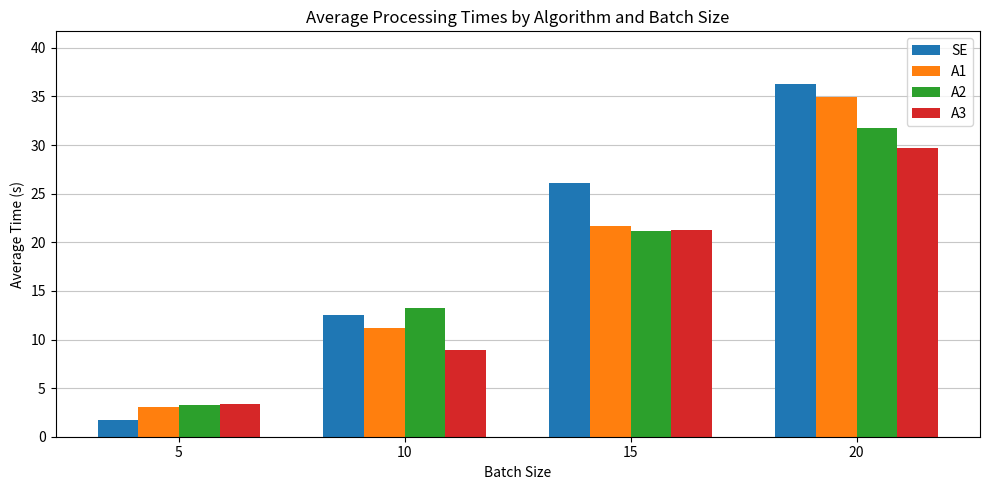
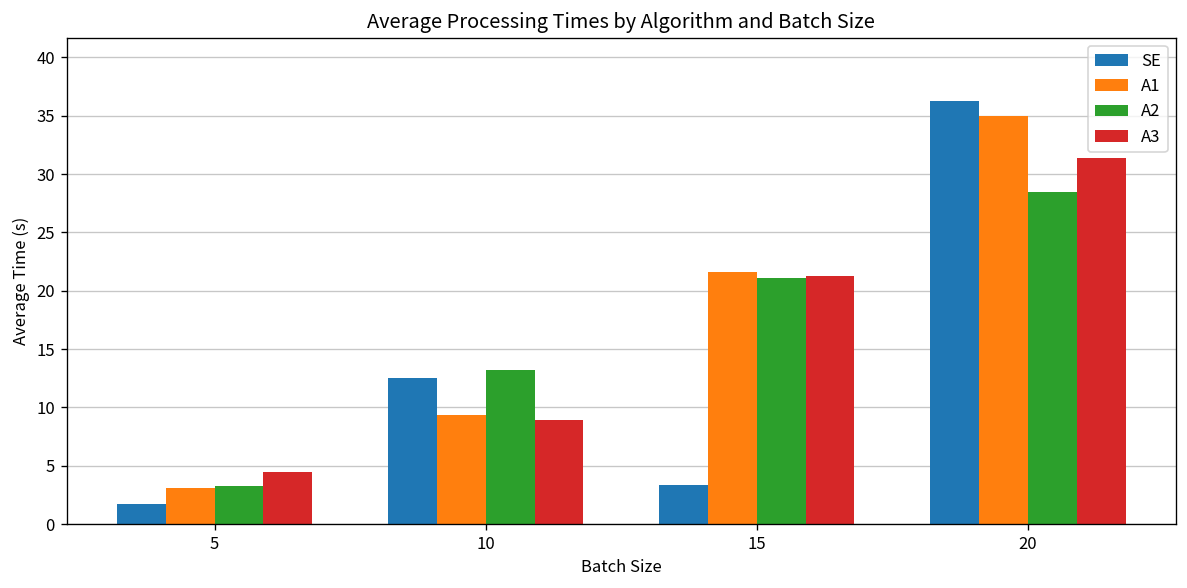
  {
    "SE": {
      "5": 2,
      "10": 13,
-     "15": 26,
+     "15": 3,
      "20": 36
    },
    "A1": {
      "5": 3,
-     "10": 11,
+     "10": 9,
      "15": 22,
      "20": 35
    },
    "A2": {
      "5": 3,
      "10": 13,
      "15": 21,
-     "20": 32
+     "20": 29
    },
    "A3": {
-     "5": 3,
+     "5": 4,
      "10": 9,
      "15": 21,
-     "20": 30
+     "20": 31
    }
  }
